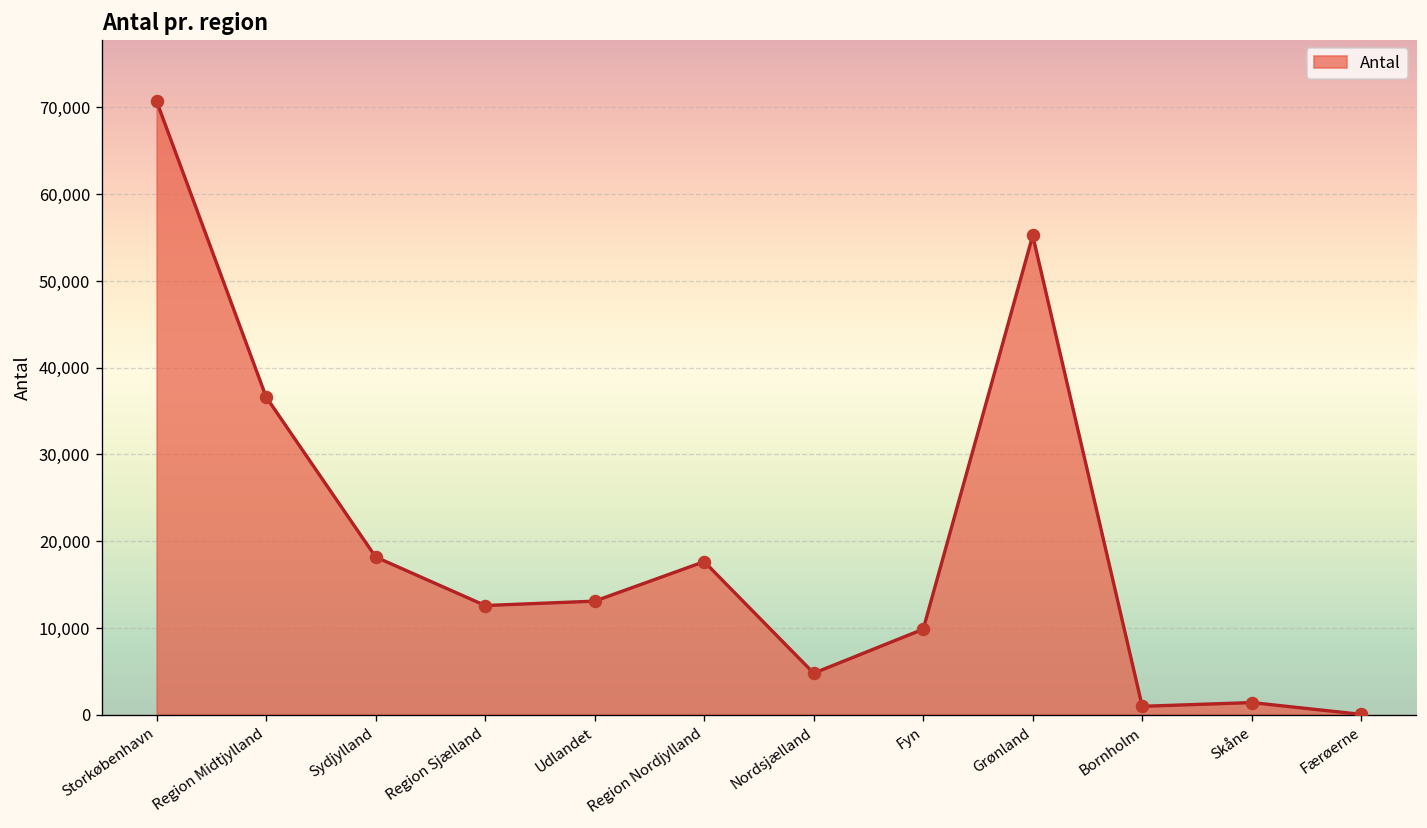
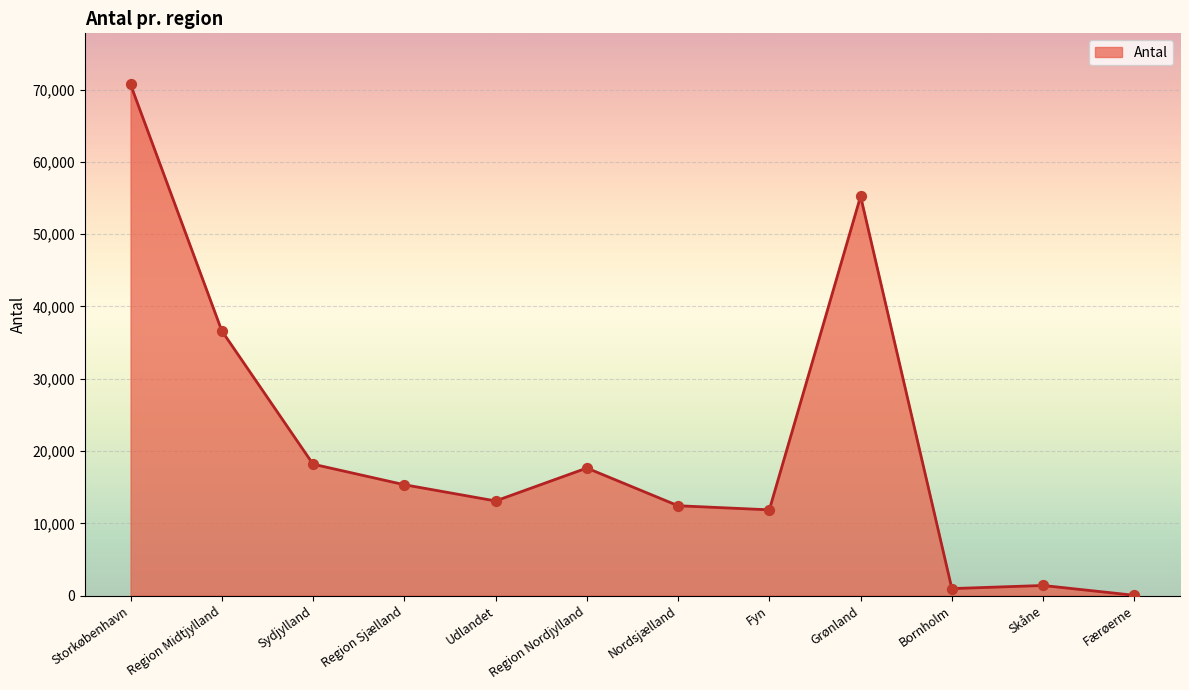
  {
    "Storkøbenhavn": "71,000",
    "Region Midtjylland": "37,000",
    "Sydjylland": "18,000",
-   "Region Sjælland": "13,000",
+   "Region Sjælland": "15,000",
    "Udlandet": "13,000",
    "Region Nordjylland": "18,000",
-   "Nordsjælland": "5,000",
-   "Fyn": "10,000",
+   "Nordsjælland": "12,000",
+   "Fyn": "12,000",
    "Grønland": "55,000",
    "Bornholm": "1,000",
    "Skåne": "1,000",
    "Færøerne": "0"
  }
